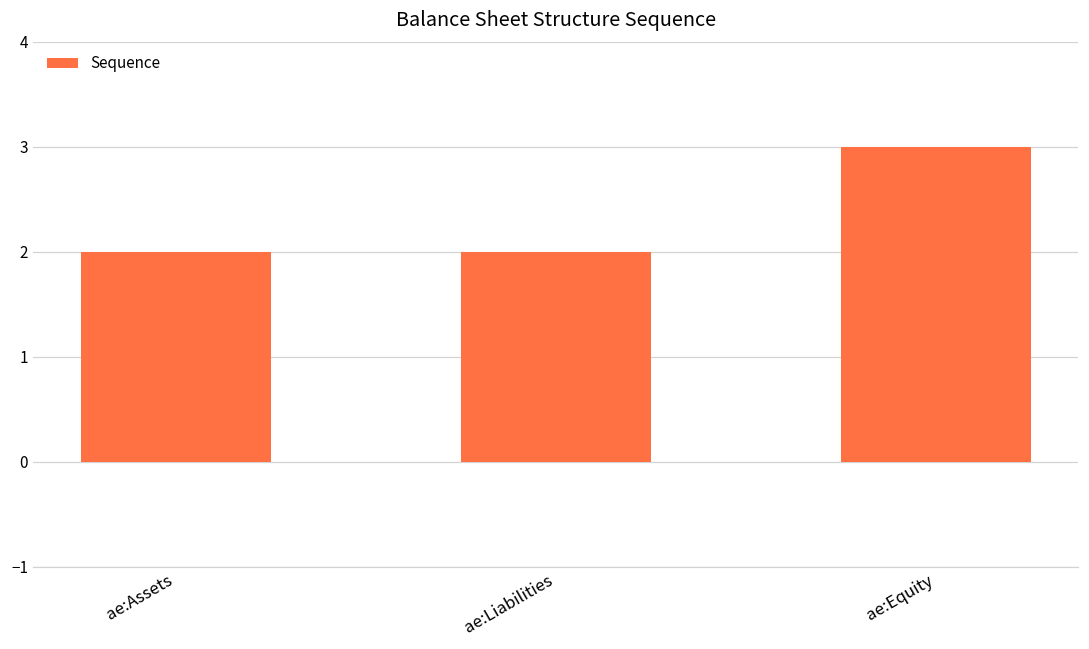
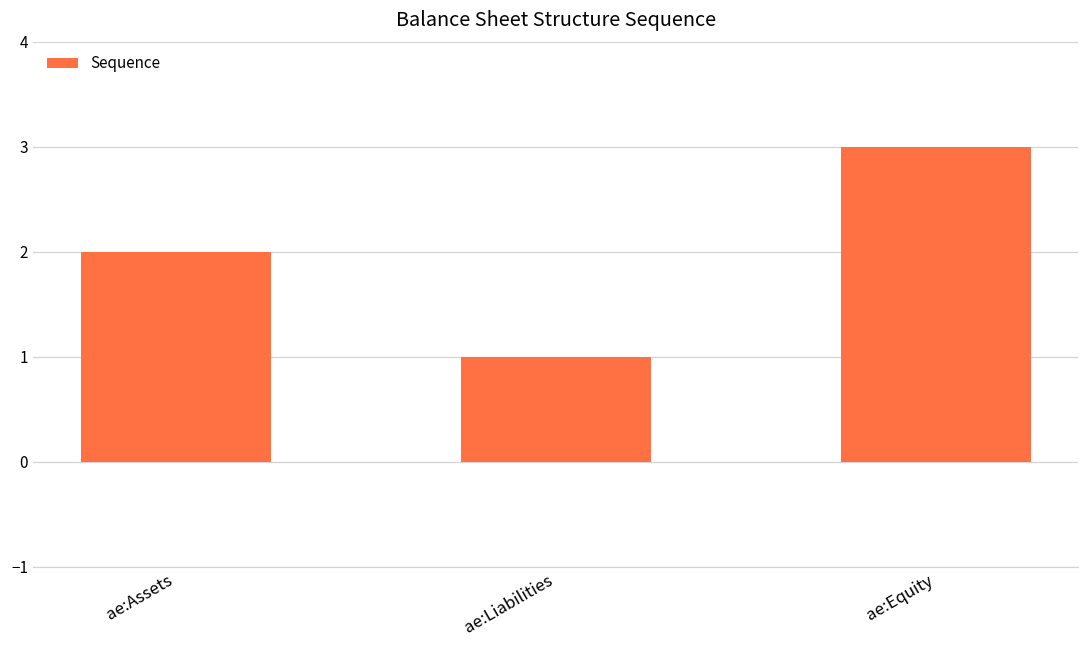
  {
    "ae:Assets": 2,
-   "ae:Liabilities": 2,
+   "ae:Liabilities": 1,
    "ae:Equity": 3
  }
